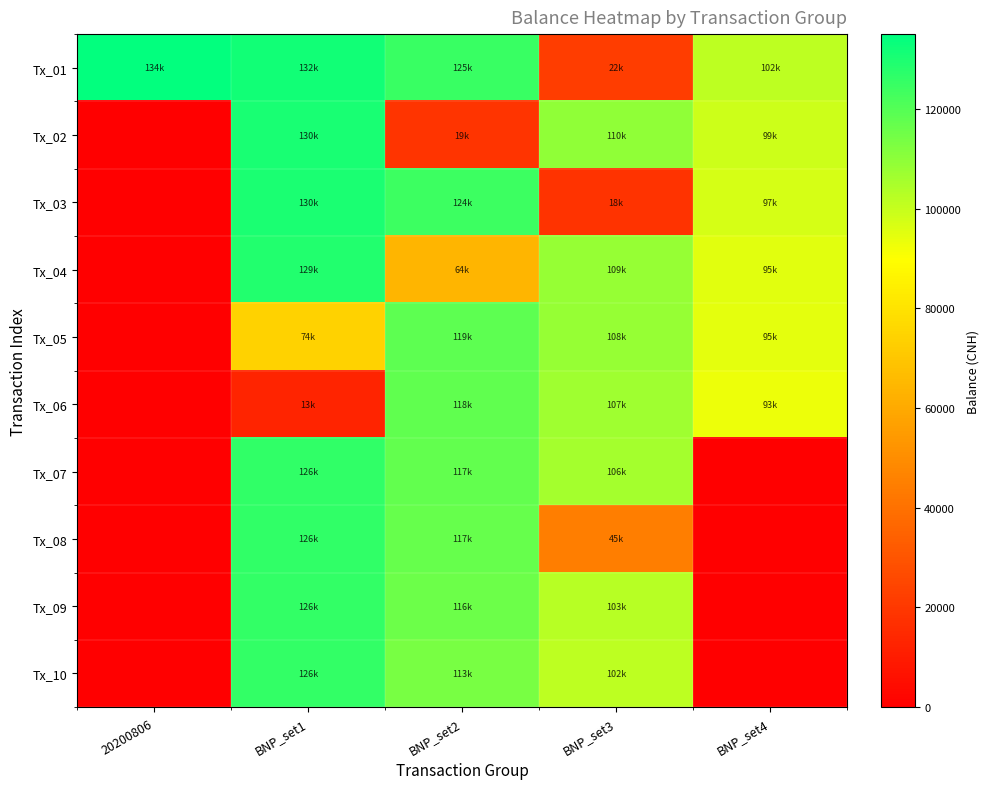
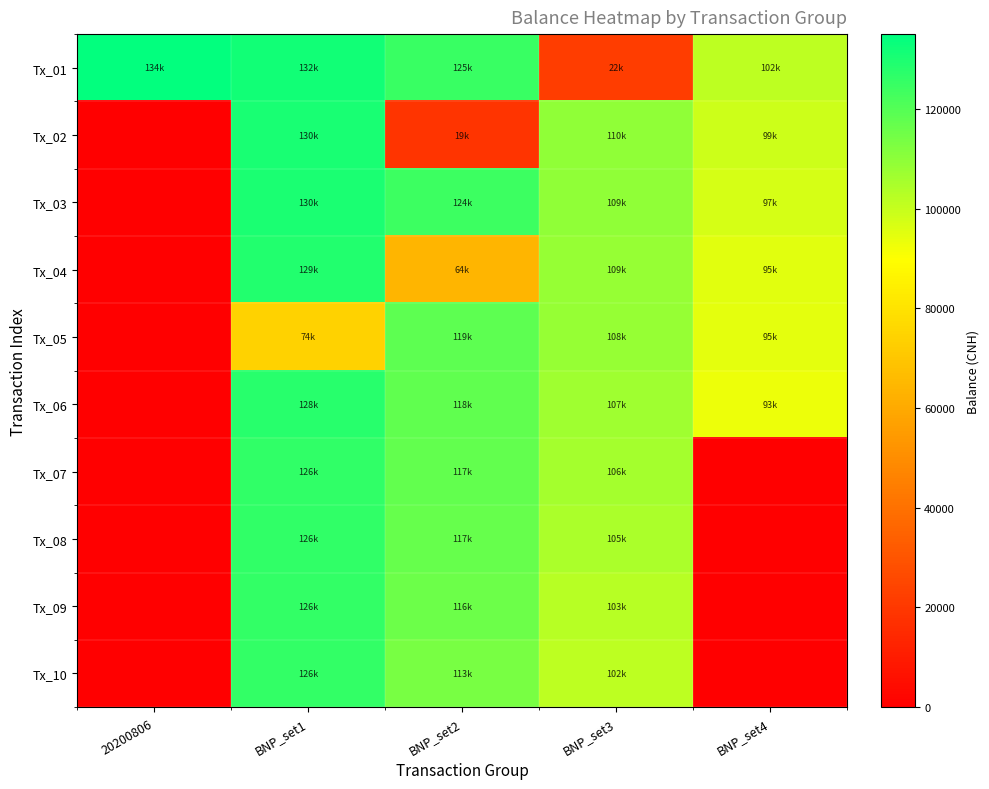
  {
    "Tx_01": {
      "20200806": "134k",
      "BNP_set1": "132k",
      "BNP_set2": "125k",
      "BNP_set3": "22k",
      "BNP_set4": "102k"
    },
    "Tx_02": {
      "BNP_set1": "130k",
      "BNP_set2": "19k",
      "BNP_set3": "110k",
      "BNP_set4": "99k"
    },
    "Tx_03": {
      "BNP_set1": "130k",
      "BNP_set2": "124k",
-     "BNP_set3": "18k",
+     "BNP_set3": "109k",
      "BNP_set4": "97k"
    },
    "Tx_04": {
      "BNP_set1": "129k",
      "BNP_set2": "64k",
      "BNP_set3": "109k",
      "BNP_set4": "95k"
    },
    "Tx_05": {
      "BNP_set1": "74k",
      "BNP_set2": "119k",
      "BNP_set3": "108k",
      "BNP_set4": "95k"
    },
    "Tx_06": {
-     "BNP_set1": "13k",
+     "BNP_set1": "128k",
      "BNP_set2": "118k",
      "BNP_set3": "107k",
      "BNP_set4": "93k"
    },
    "Tx_07": {
      "BNP_set1": "126k",
      "BNP_set2": "117k",
      "BNP_set3": "106k"
    },
    "Tx_08": {
      "BNP_set1": "126k",
      "BNP_set2": "117k",
-     "BNP_set3": "45k"
+     "BNP_set3": "105k"
    },
    "Tx_09": {
      "BNP_set1": "126k",
      "BNP_set2": "116k",
      "BNP_set3": "103k"
    },
    "Tx_10": {
      "BNP_set1": "126k",
      "BNP_set2": "113k",
      "BNP_set3": "102k"
    }
  }
